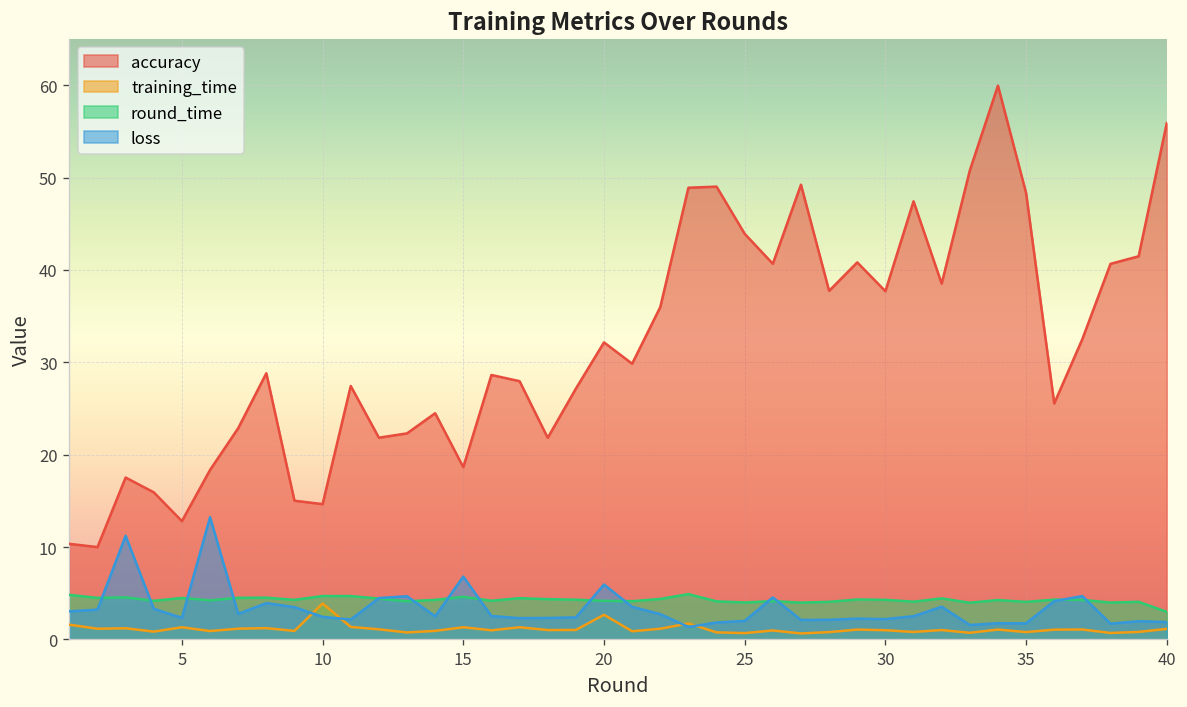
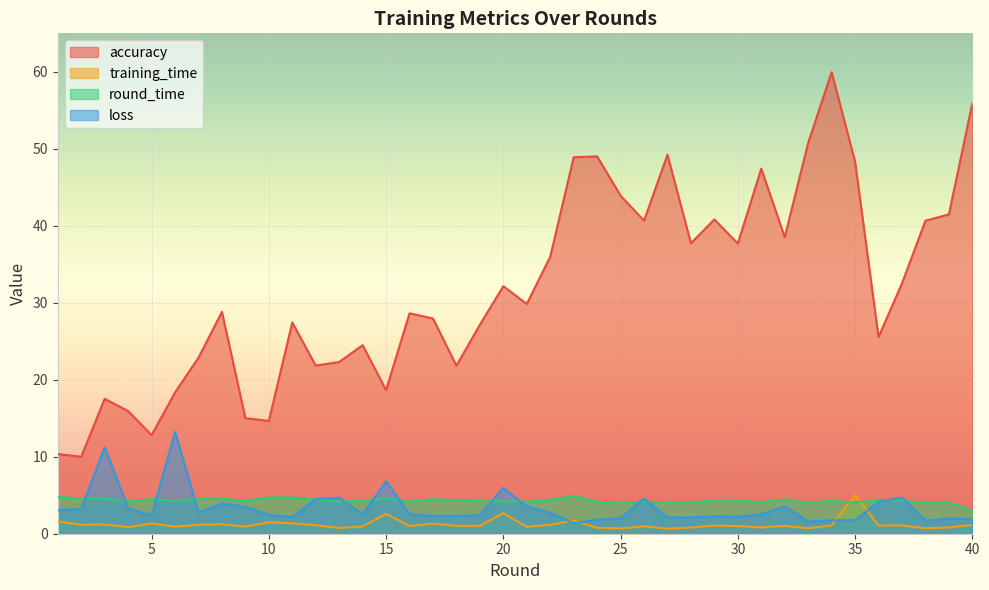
  {
    "accuracy": {
      "5": 13,
      "10": 15,
      "15": 19,
      "20": 32,
      "25": 44,
      "30": 38,
      "35": 48,
      "40": 56
    },
    "training_time": {
      "5": 1,
-     "10": 4,
-     "15": 1,
+     "10": 1,
+     "15": 3,
      "20": 3,
      "25": 1,
      "30": 1,
-     "35": 1,
+     "35": 5,
      "40": 1
    },
    "round_time": {
      "5": 4,
      "10": 5,
      "15": 5,
      "20": 4,
      "25": 4,
      "30": 4,
      "35": 4,
      "40": 3
    },
    "loss": {
      "5": 2,
      "10": 2,
      "15": 7,
      "20": 6,
      "25": 2,
      "30": 2,
      "35": 2,
      "40": 2
    }
  }
